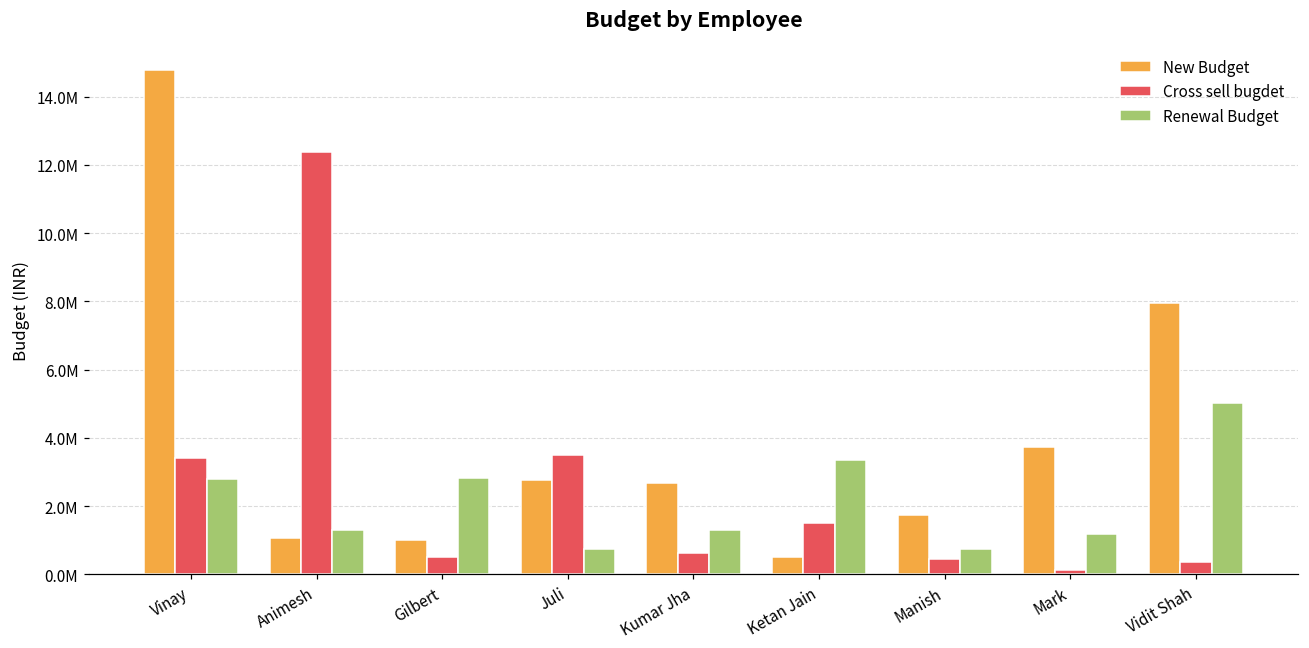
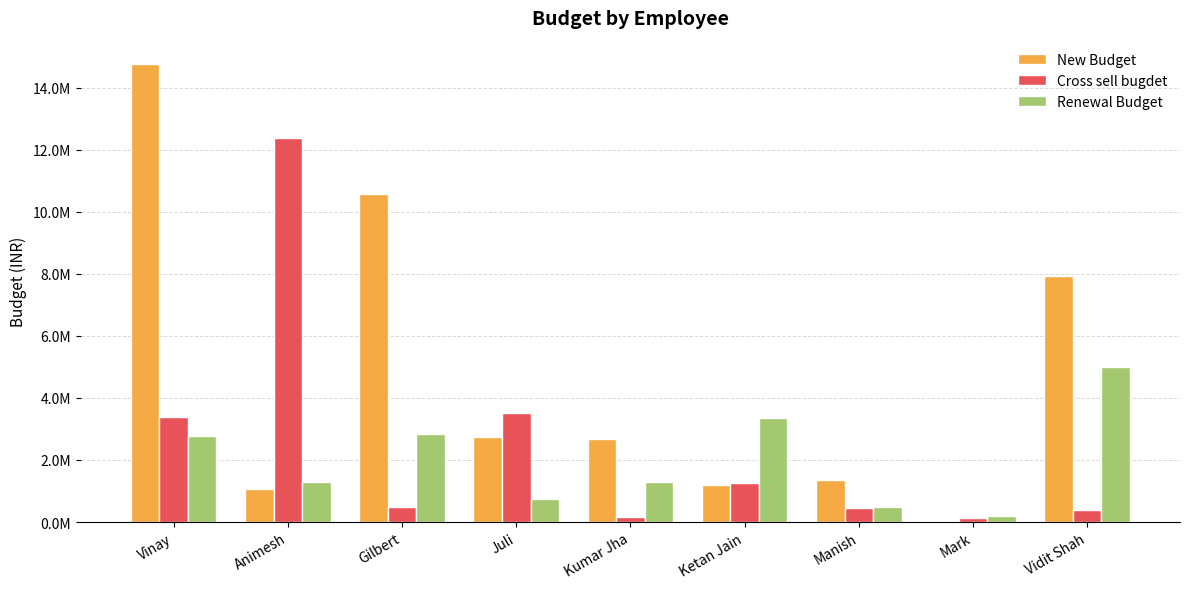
  {
    "New Budget": {
      "Vinay": 14800000,
      "Animesh": 1100000,
-     "Gilbert": 1000000,
+     "Gilbert": 10600000,
      "Juli": 2800000,
      "Kumar Jha": 2700000,
-     "Ketan Jain": 500000,
-     "Manish": 1700000,
-     "Mark": 3700000,
+     "Ketan Jain": 1200000,
+     "Manish": 1400000,
+     "Mark": 0,
      "Vidit Shah": 7900000
    },
    "Cross sell bugdet": {
      "Vinay": 3400000,
      "Animesh": 12400000,
      "Gilbert": 500000,
      "Juli": 3500000,
-     "Kumar Jha": 600000,
-     "Ketan Jain": 1500000,
+     "Kumar Jha": 200000,
+     "Ketan Jain": 1300000,
      "Manish": 500000,
      "Mark": 100000,
      "Vidit Shah": 400000
    },
    "Renewal Budget": {
      "Vinay": 2800000,
      "Animesh": 1300000,
      "Gilbert": 2800000,
      "Juli": 800000,
      "Kumar Jha": 1300000,
      "Ketan Jain": 3300000,
-     "Manish": 800000,
-     "Mark": 1200000,
+     "Manish": 500000,
+     "Mark": 200000,
      "Vidit Shah": 5000000
    }
  }
